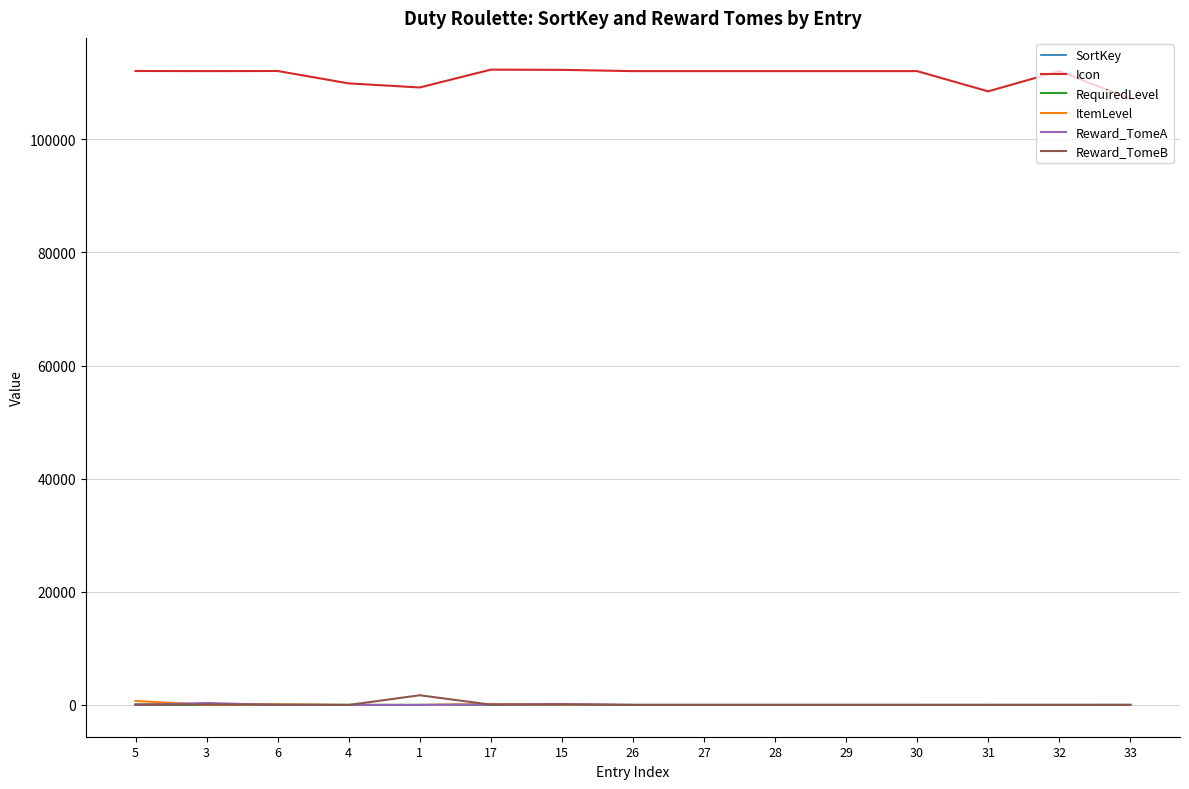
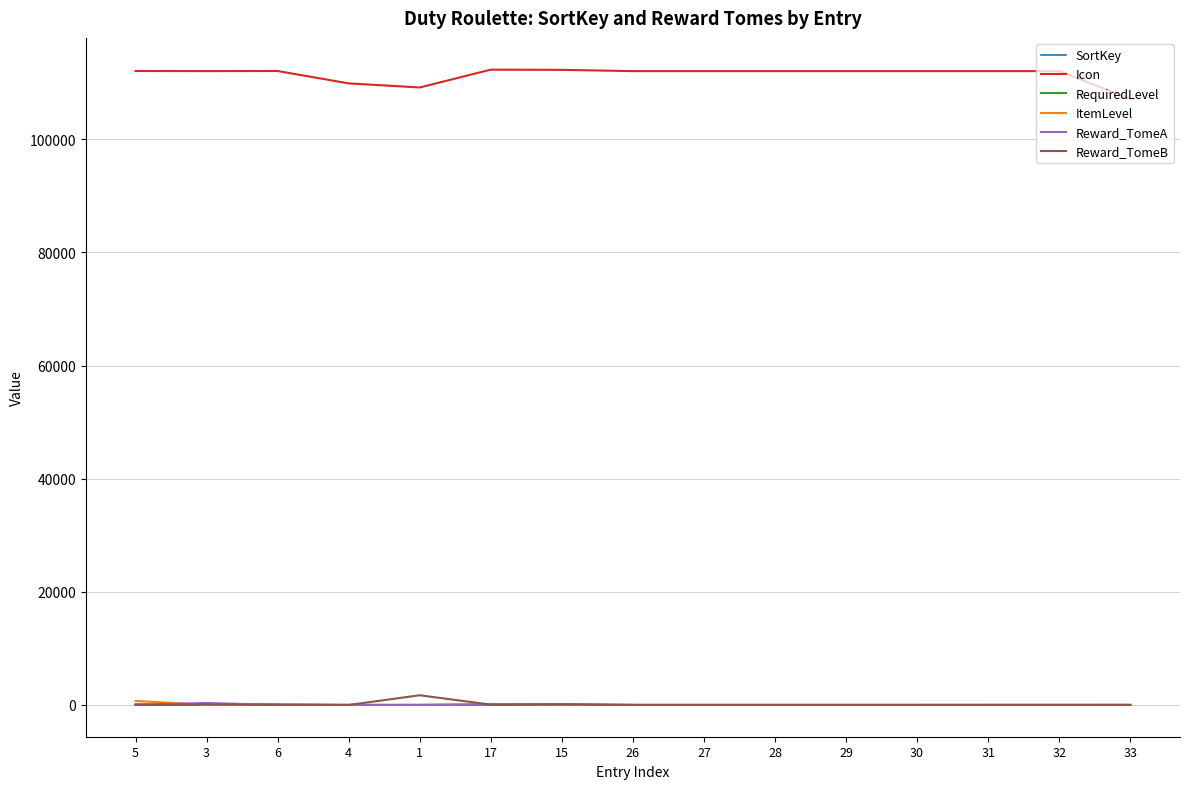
  {
    "Icon": {
      "5": 112000,
      "3": 112000,
      "6": 112000,
      "4": 110000,
      "1": 109000,
      "17": 112000,
      "15": 112000,
      "26": 112000,
      "27": 112000,
      "28": 112000,
      "29": 112000,
      "30": 112000,
-     "31": 108000
+     "31": 112000
    },
    "ItemLevel": {
      "5": 1000
    },
    "Reward_TomeB": {
      "1": 2000
    }
  }
